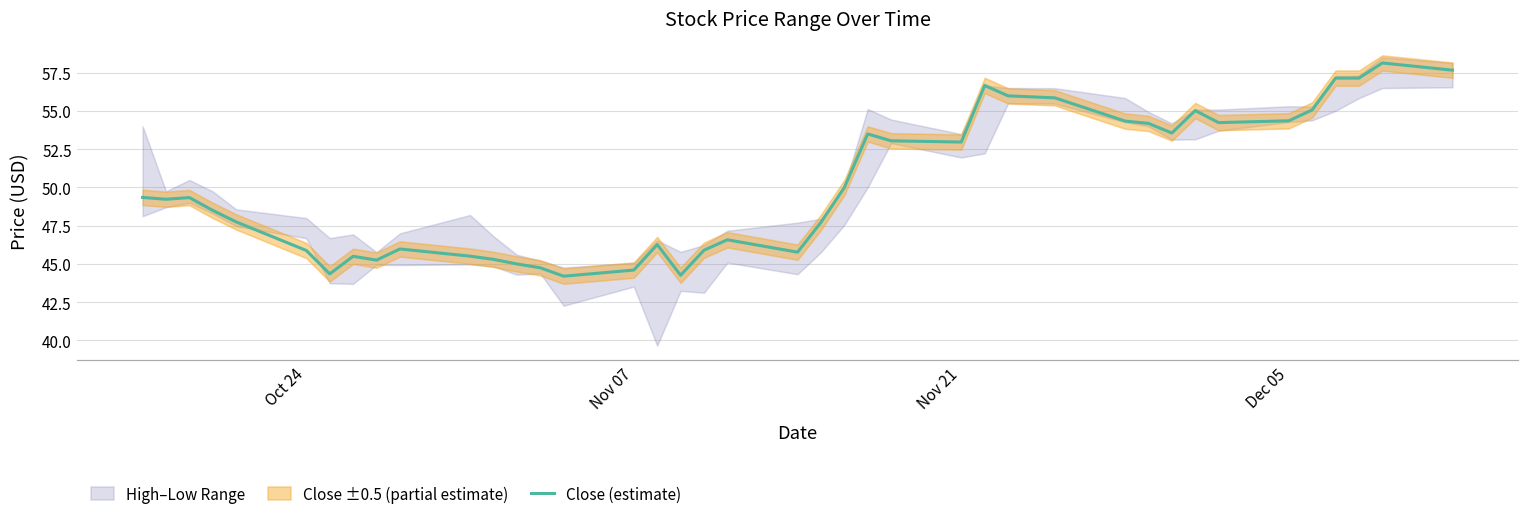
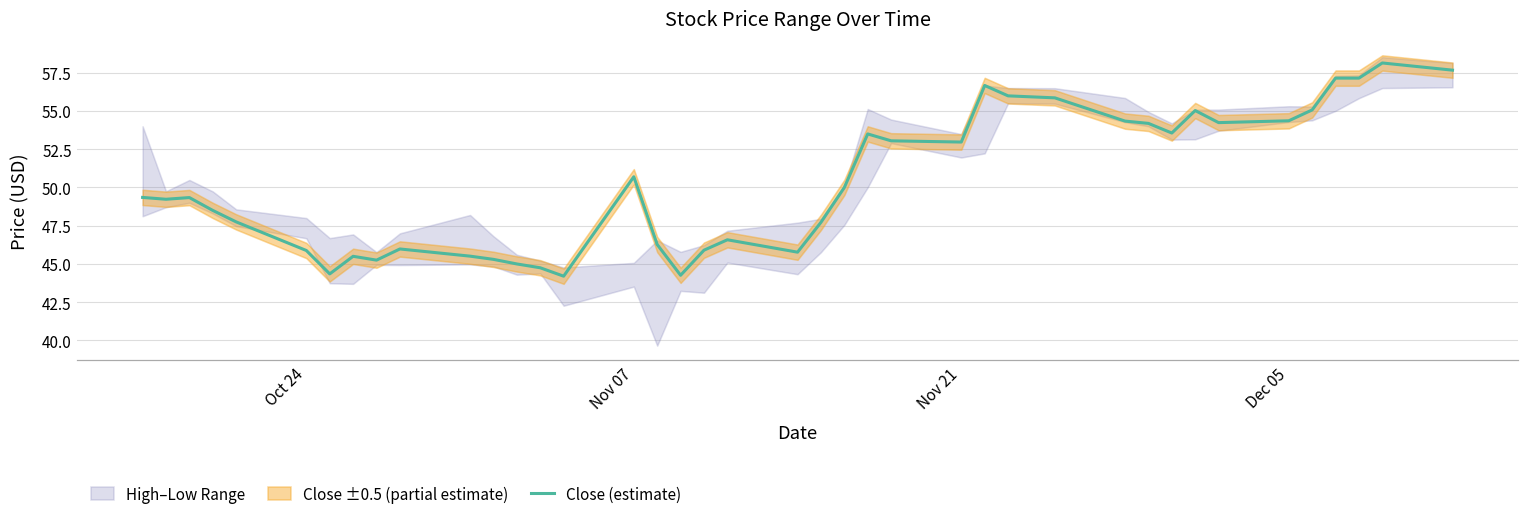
  {
    "Close (estimate)": {
      "Oct 24": 45.9,
-     "Nov 07": 44.6,
+     "Nov 07": 50.7,
      "Nov 21": 53.0,
      "Dec 05": 54.4
    }
  }
